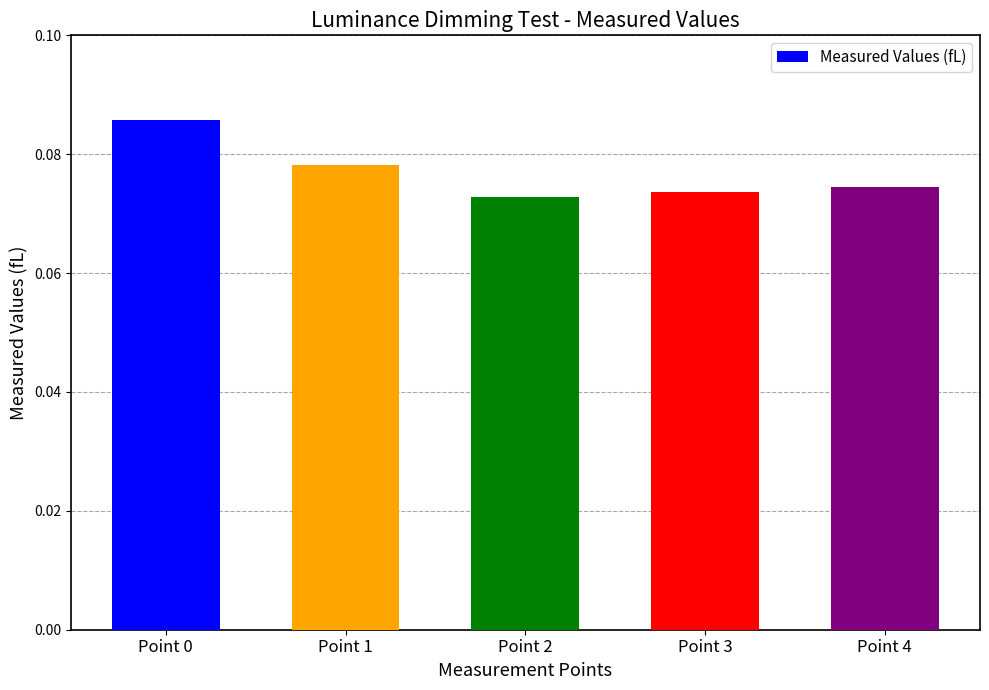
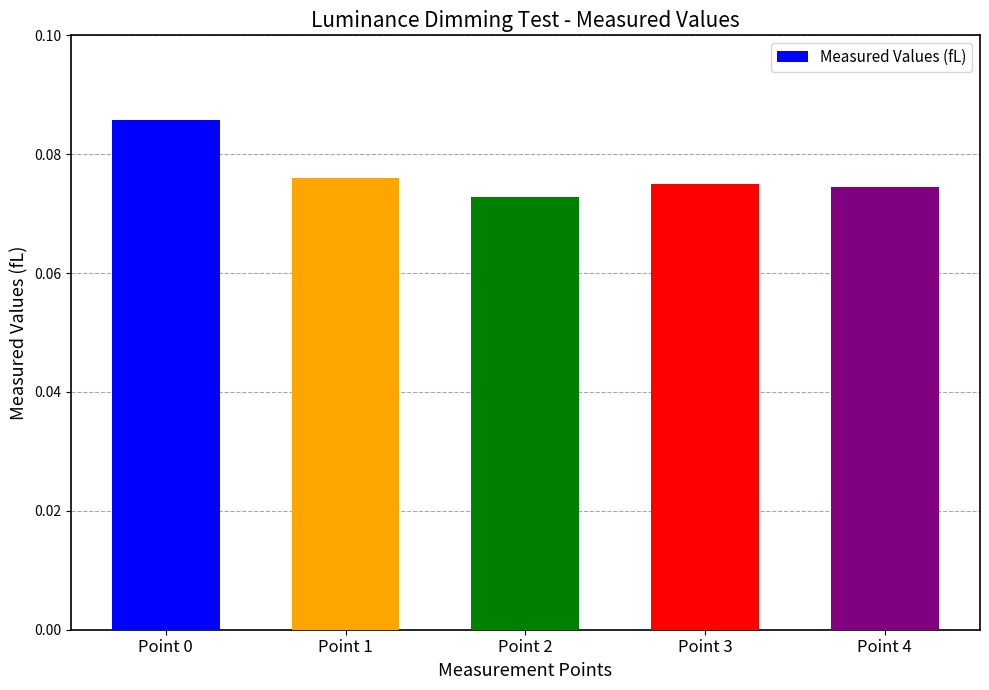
  {
    "Point 0": 0.086,
-   "Point 1": 0.078,
+   "Point 1": 0.076,
    "Point 2": 0.073,
-   "Point 3": 0.074,
+   "Point 3": 0.075,
    "Point 4": 0.074
  }
